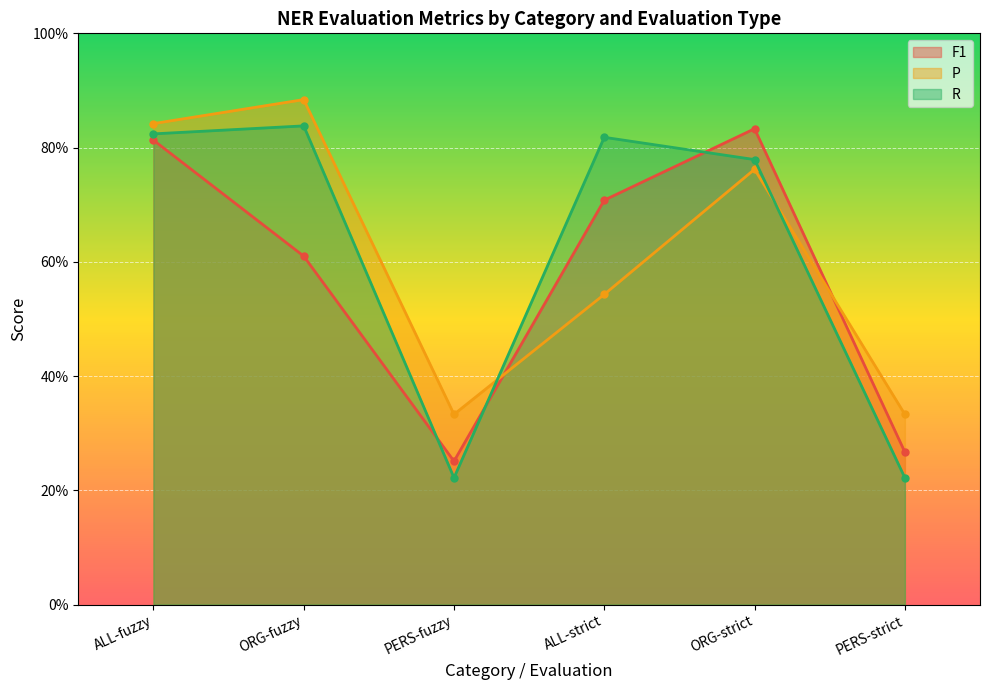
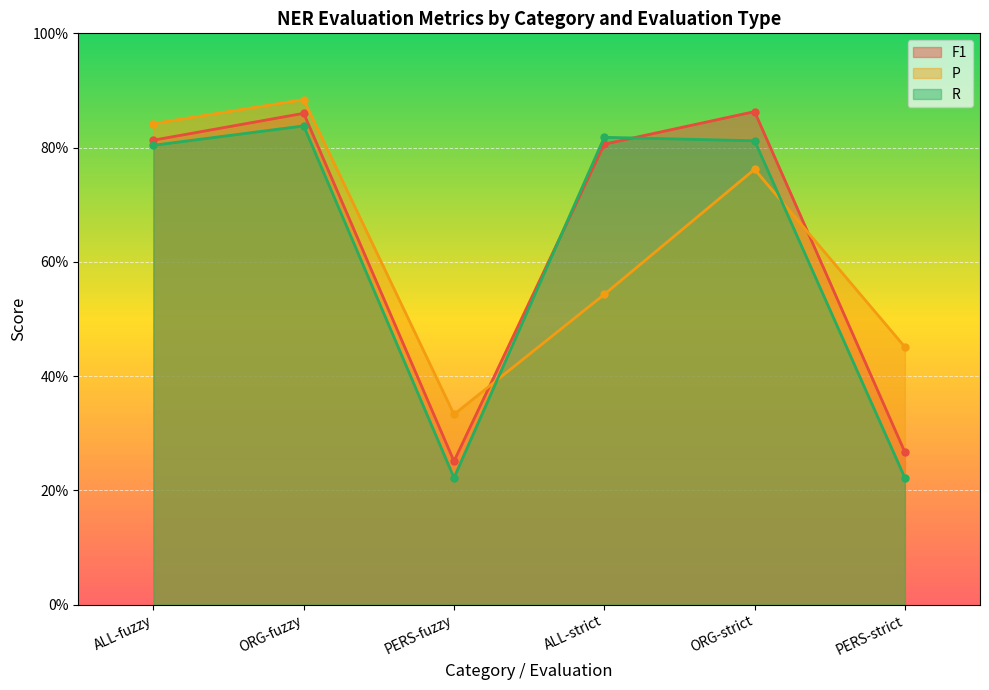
  {
    "F1": {
      "ALL-fuzzy": "81%",
-     "ORG-fuzzy": "61%",
+     "ORG-fuzzy": "86%",
      "PERS-fuzzy": "25%",
-     "ALL-strict": "71%",
-     "ORG-strict": "83%",
+     "ALL-strict": "81%",
+     "ORG-strict": "86%",
      "PERS-strict": "27%"
    },
    "P": {
      "ALL-fuzzy": "84%",
      "ORG-fuzzy": "88%",
      "PERS-fuzzy": "33%",
      "ALL-strict": "54%",
      "ORG-strict": "76%",
-     "PERS-strict": "33%"
+     "PERS-strict": "45%"
    },
    "R": {
-     "ALL-fuzzy": "82%",
+     "ALL-fuzzy": "80%",
      "ORG-fuzzy": "84%",
      "PERS-fuzzy": "22%",
      "ALL-strict": "82%",
-     "ORG-strict": "78%",
+     "ORG-strict": "81%",
      "PERS-strict": "22%"
    }
  }
